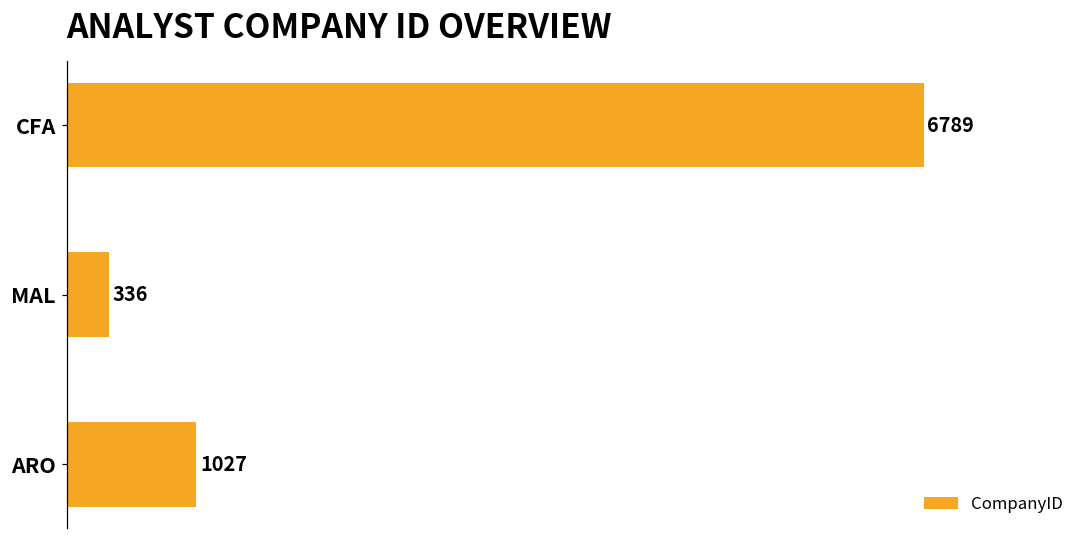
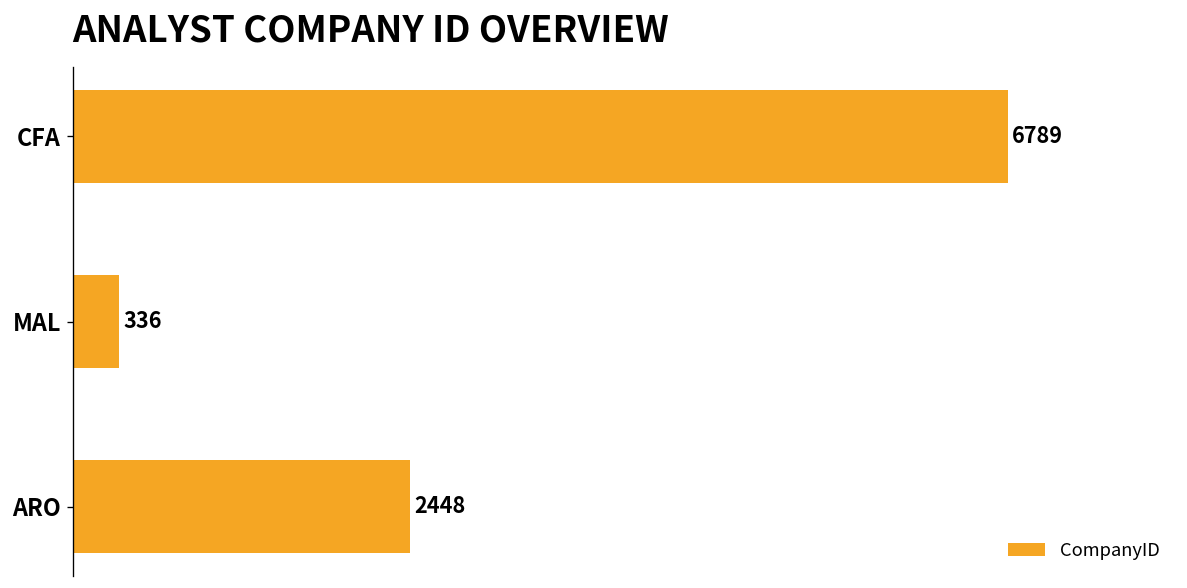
  {
    "CFA": 6789,
    "MAL": 336,
-   "ARO": 1027
+   "ARO": 2448
  }
